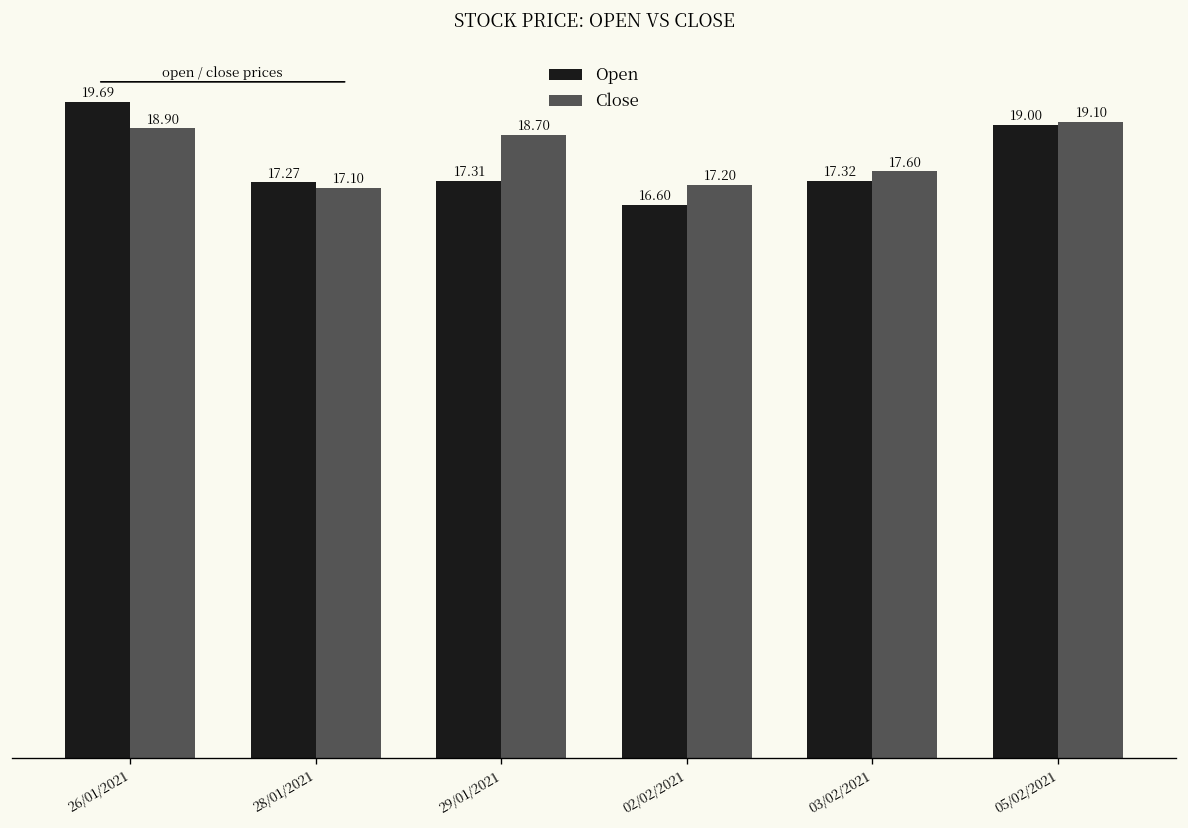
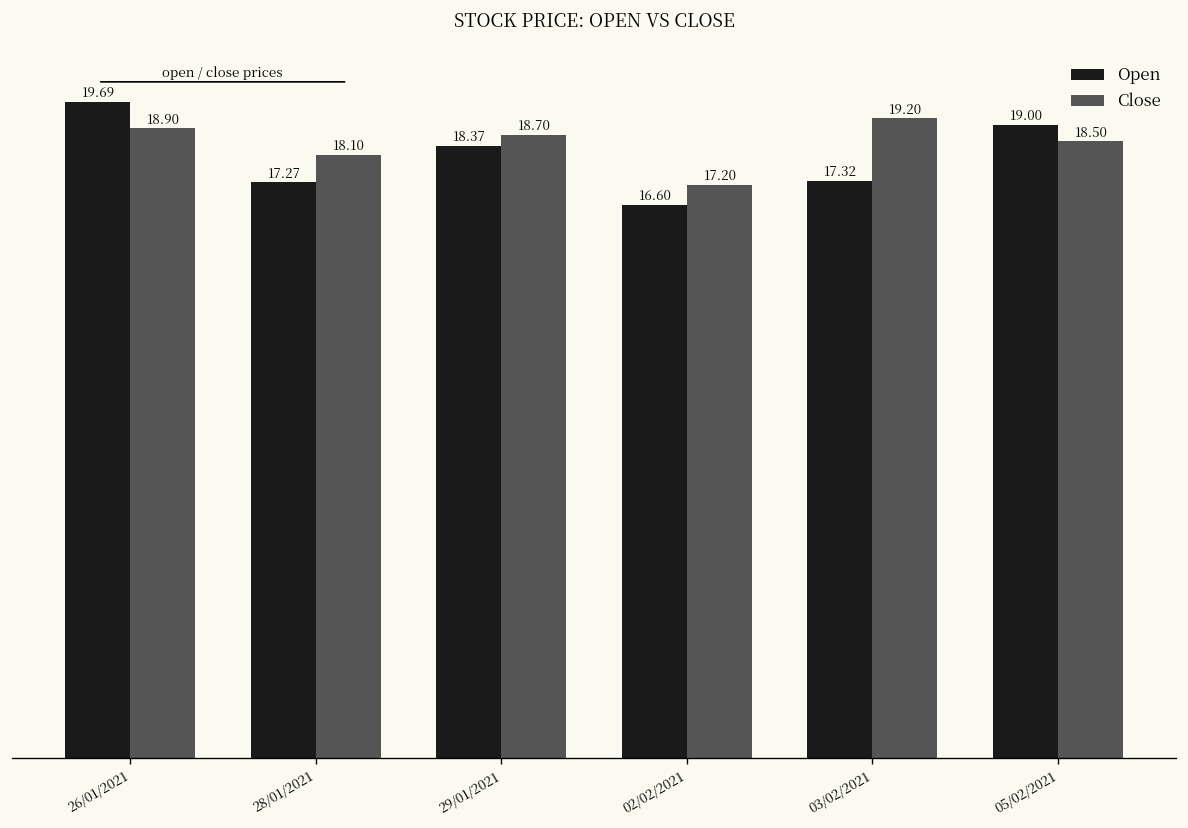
  {
    "Open": {
      "26/01/2021": 19.69,
      "28/01/2021": 17.27,
-     "29/01/2021": 17.31,
+     "29/01/2021": 18.37,
      "02/02/2021": 16.60,
      "03/02/2021": 17.32,
      "05/02/2021": 19.00
    },
    "Close": {
      "26/01/2021": 18.90,
-     "28/01/2021": 17.10,
+     "28/01/2021": 18.10,
      "29/01/2021": 18.70,
      "02/02/2021": 17.20,
-     "03/02/2021": 17.60,
-     "05/02/2021": 19.10
+     "03/02/2021": 19.20,
+     "05/02/2021": 18.50
    }
  }
